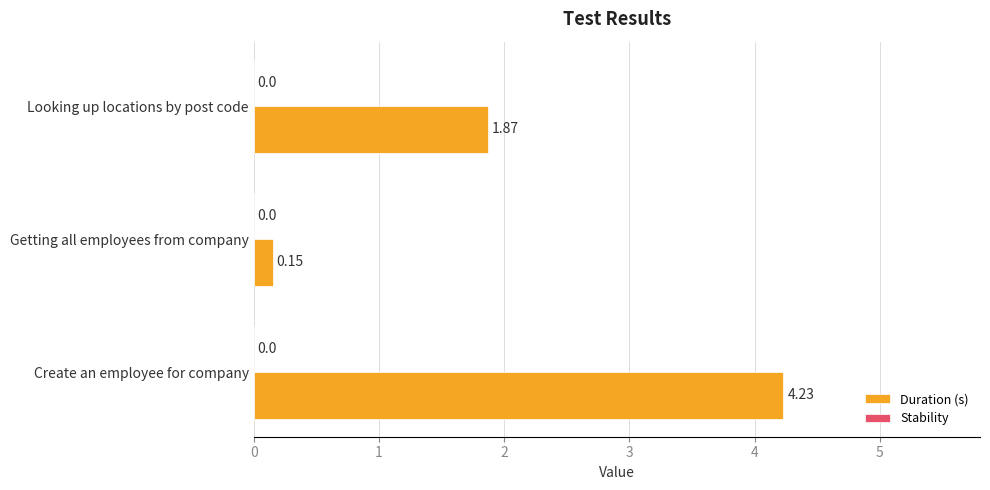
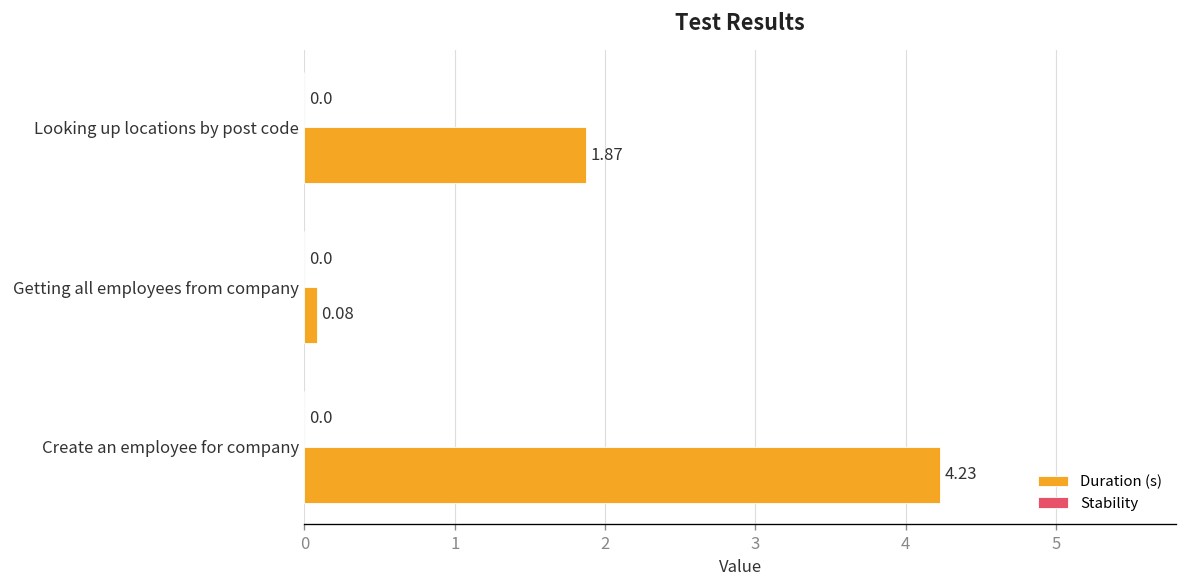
  {
    "Duration (s)": {
      "Looking up locations by post code": 1.87,
-     "Getting all employees from company": 0.15,
+     "Getting all employees from company": 0.08,
      "Create an employee for company": 4.23
    },
    "Stability": {
      "Looking up locations by post code": 0.0,
      "Getting all employees from company": 0.0,
      "Create an employee for company": 0.0
    }
  }
